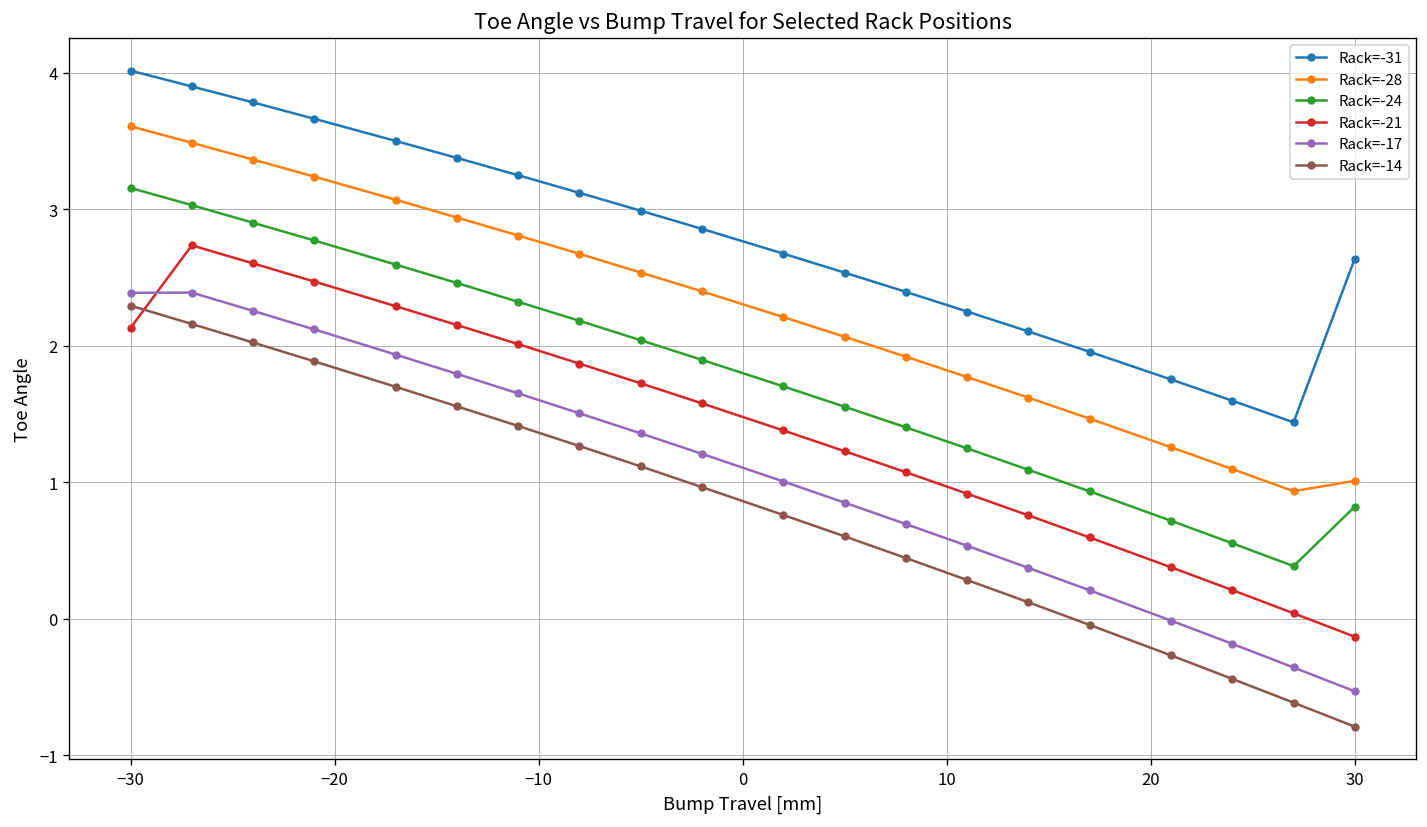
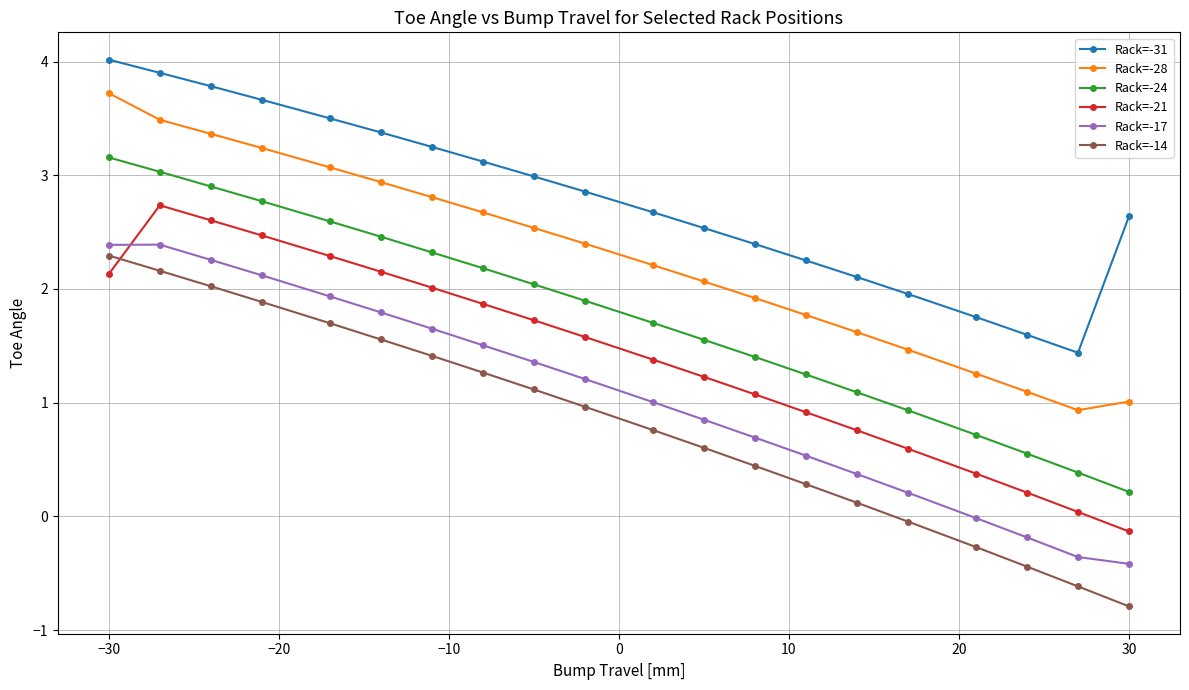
  {
    "Rack=-31": {
      "−30": 4.02,
      "30": 2.64
    },
    "Rack=-28": {
-     "−30": 3.61,
+     "−30": 3.72,
      "30": 1.01
    },
    "Rack=-24": {
      "−30": 3.16,
-     "30": 0.82
+     "30": 0.22
    },
    "Rack=-21": {
      "−30": 2.13,
      "30": -0.13
    },
    "Rack=-17": {
      "−30": 2.39,
-     "30": -0.53
+     "30": -0.42
    },
    "Rack=-14": {
      "−30": 2.29,
      "30": -0.79
    }
  }
